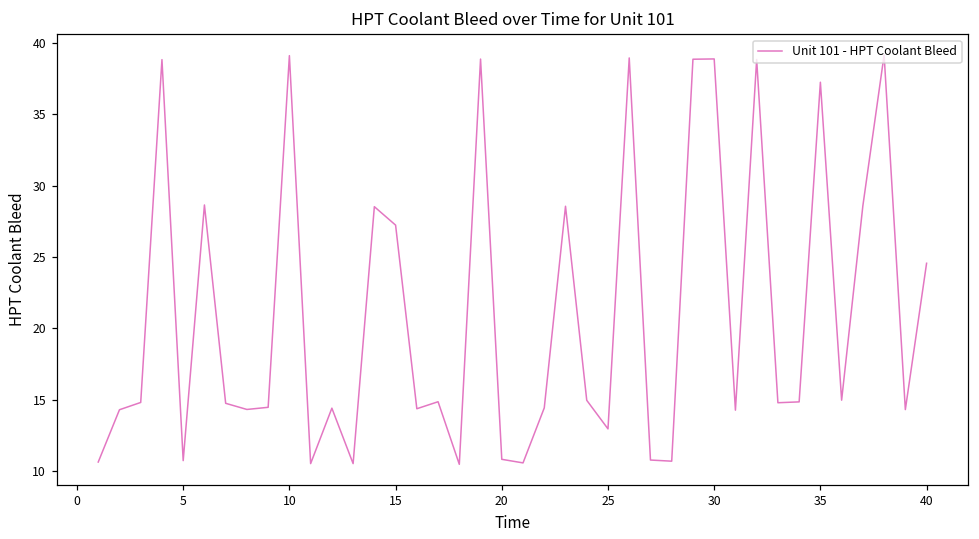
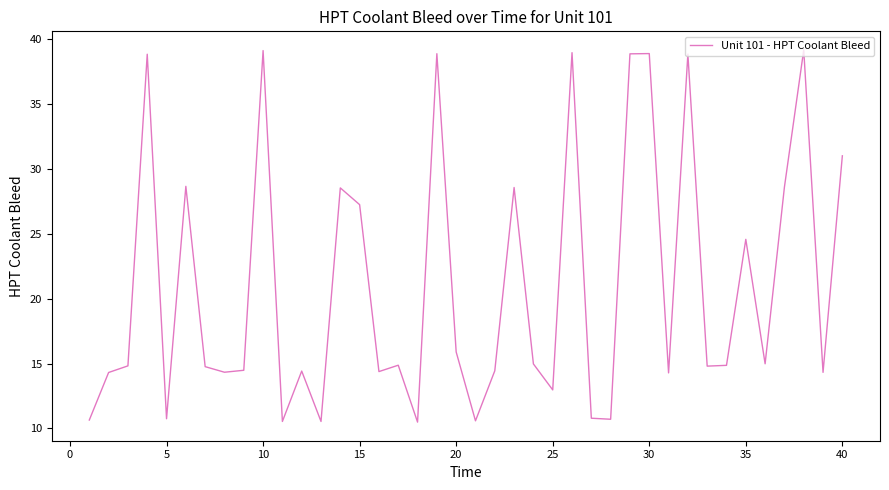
  {
    "5": 10.8,
    "10": 39.1,
    "15": 27.2,
-   "20": 10.8,
+   "20": 15.9,
    "25": 13.0,
    "30": 38.9,
-   "35": 37.2,
-   "40": 24.6
+   "35": 24.6,
+   "40": 31.0
  }
